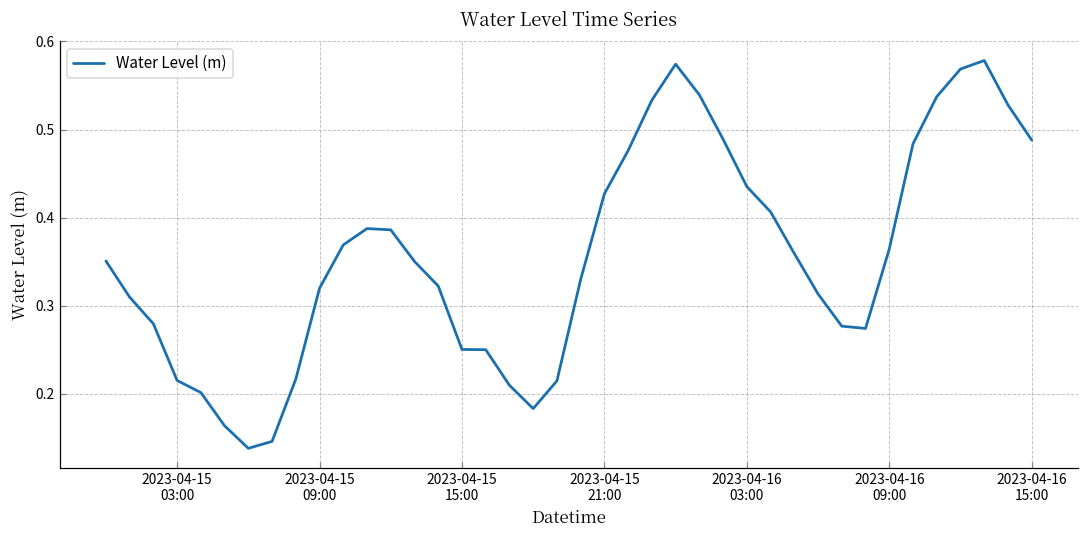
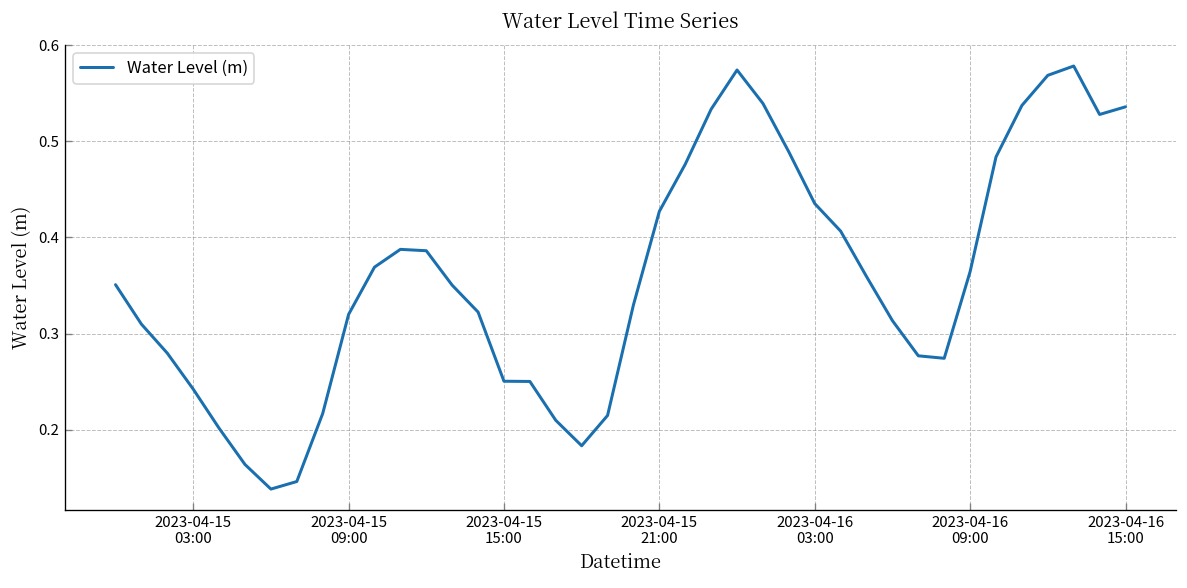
  {
-   "2023-04-15 03:00": 0.22,
+   "2023-04-15 03:00": 0.24,
    "2023-04-15 09:00": 0.32,
    "2023-04-15 15:00": 0.25,
    "2023-04-15 21:00": 0.43,
    "2023-04-16 03:00": 0.44,
    "2023-04-16 09:00": 0.36,
-   "2023-04-16 15:00": 0.49
+   "2023-04-16 15:00": 0.54
  }
